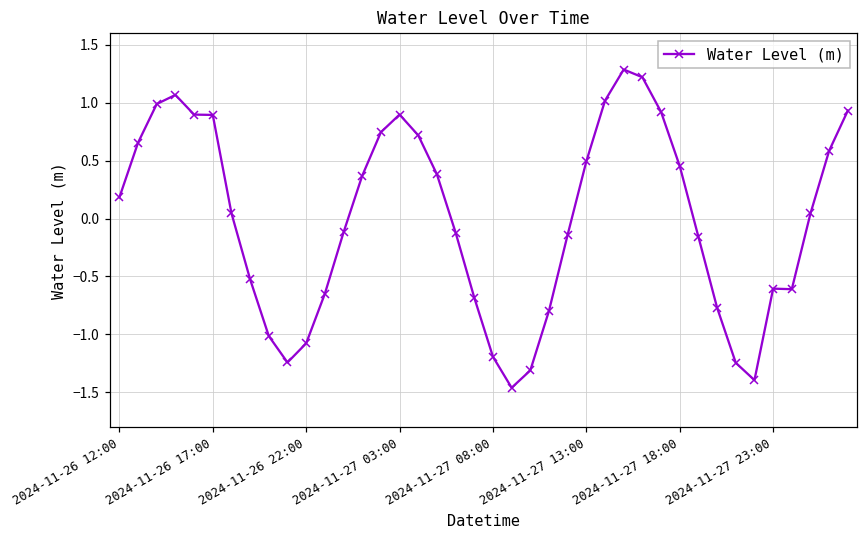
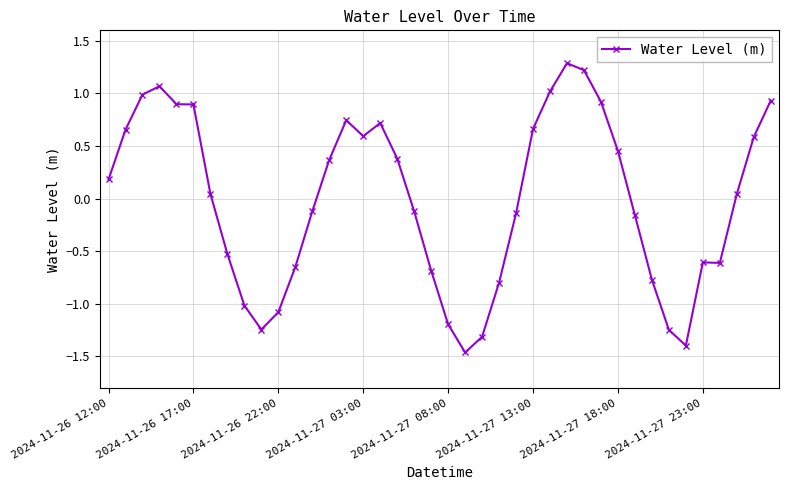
  {
    "2024-11-26 12:00": 0.18,
    "2024-11-26 17:00": 0.90,
    "2024-11-26 22:00": -1.08,
-   "2024-11-27 03:00": 0.90,
+   "2024-11-27 03:00": 0.59,
    "2024-11-27 08:00": -1.19,
-   "2024-11-27 13:00": 0.49,
+   "2024-11-27 13:00": 0.66,
    "2024-11-27 18:00": 0.45,
    "2024-11-27 23:00": -0.61
  }
